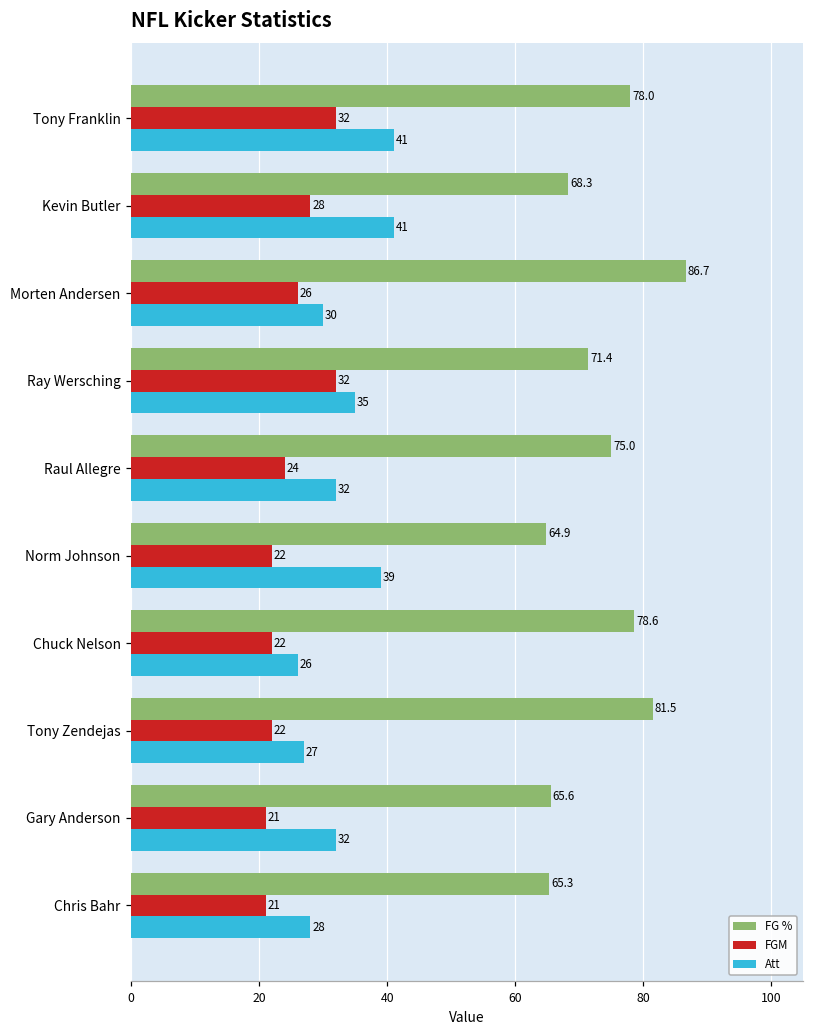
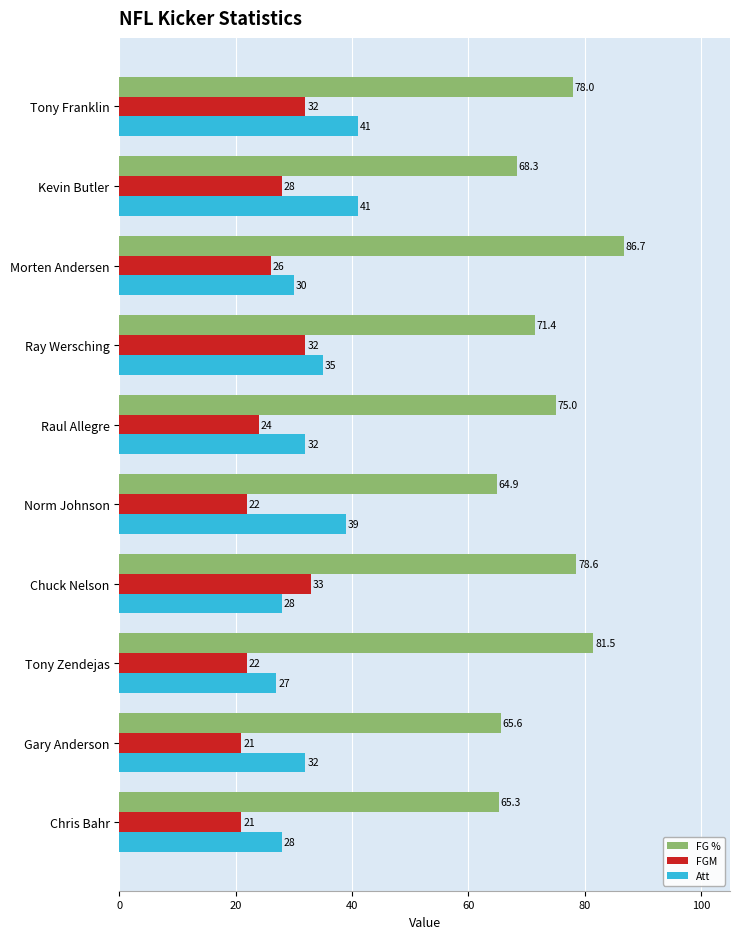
  {
    "FG %": {
      "Tony Franklin": 78.0,
      "Kevin Butler": 68.3,
      "Morten Andersen": 86.7,
      "Ray Wersching": 71.4,
      "Raul Allegre": 75.0,
      "Norm Johnson": 64.9,
      "Chuck Nelson": 78.6,
      "Tony Zendejas": 81.5,
      "Gary Anderson": 65.6,
      "Chris Bahr": 65.3
    },
    "FGM": {
      "Tony Franklin": 32,
      "Kevin Butler": 28,
      "Morten Andersen": 26,
      "Ray Wersching": 32,
      "Raul Allegre": 24,
      "Norm Johnson": 22,
-     "Chuck Nelson": 22,
+     "Chuck Nelson": 33,
      "Tony Zendejas": 22,
      "Gary Anderson": 21,
      "Chris Bahr": 21
    },
    "Att": {
      "Tony Franklin": 41,
      "Kevin Butler": 41,
      "Morten Andersen": 30,
      "Ray Wersching": 35,
      "Raul Allegre": 32,
      "Norm Johnson": 39,
-     "Chuck Nelson": 26,
+     "Chuck Nelson": 28,
      "Tony Zendejas": 27,
      "Gary Anderson": 32,
      "Chris Bahr": 28
    }
  }
